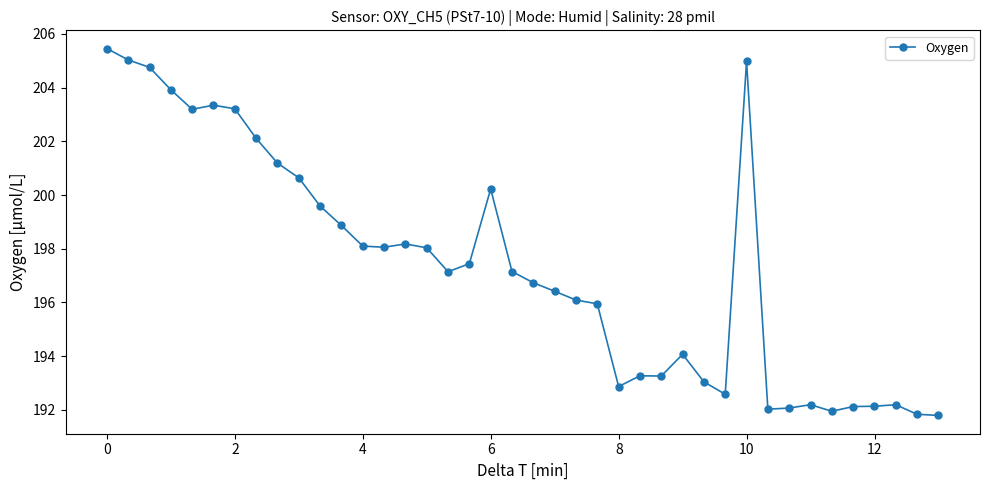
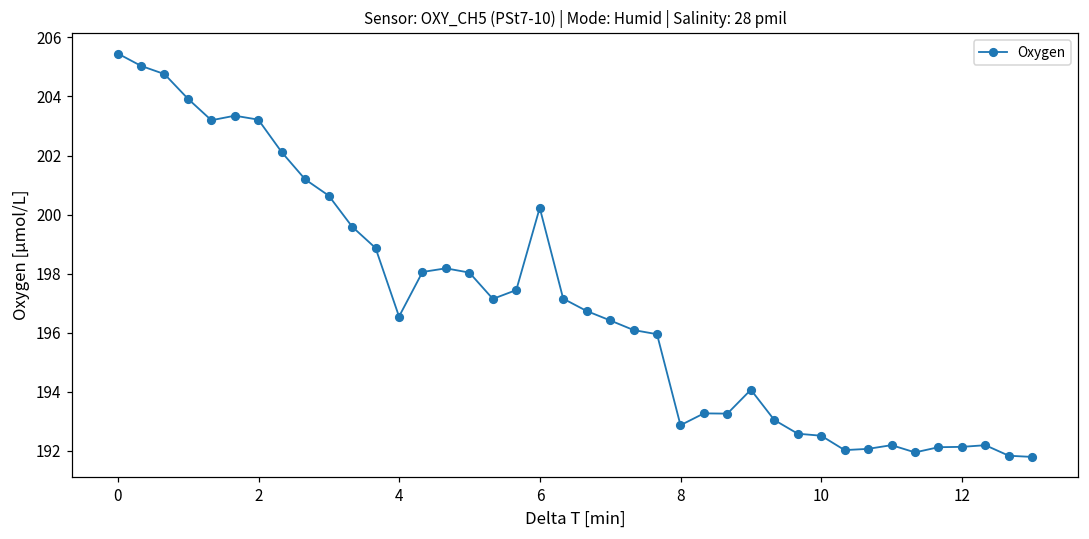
  {
    "0": 205.5,
    "2": 203.2,
-   "4": 198.1,
+   "4": 196.5,
    "6": 200.2,
    "8": 192.9,
-   "10": 205.0,
+   "10": 192.5,
    "12": 192.1
  }
